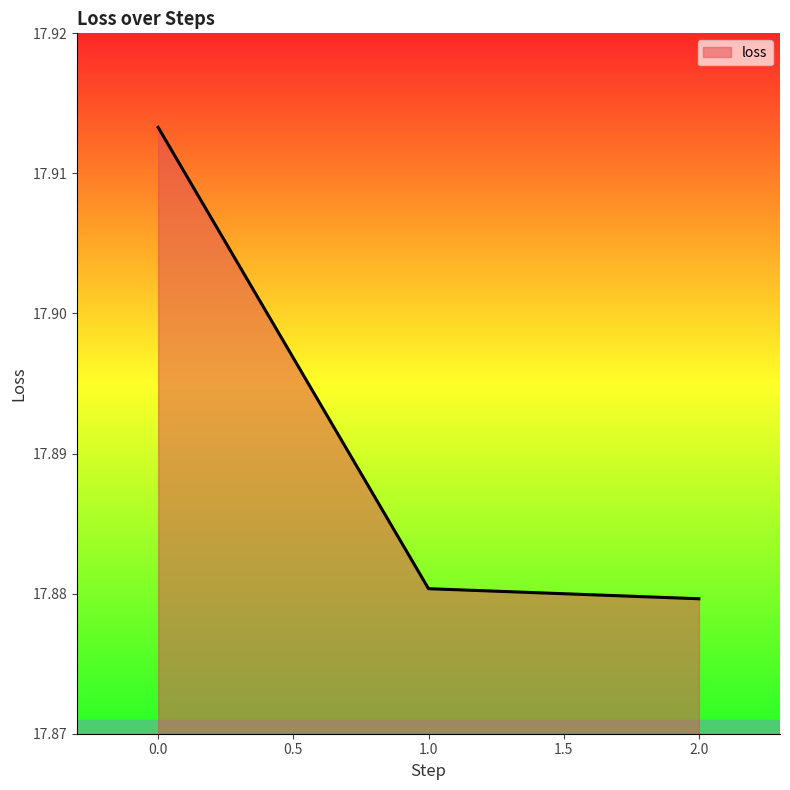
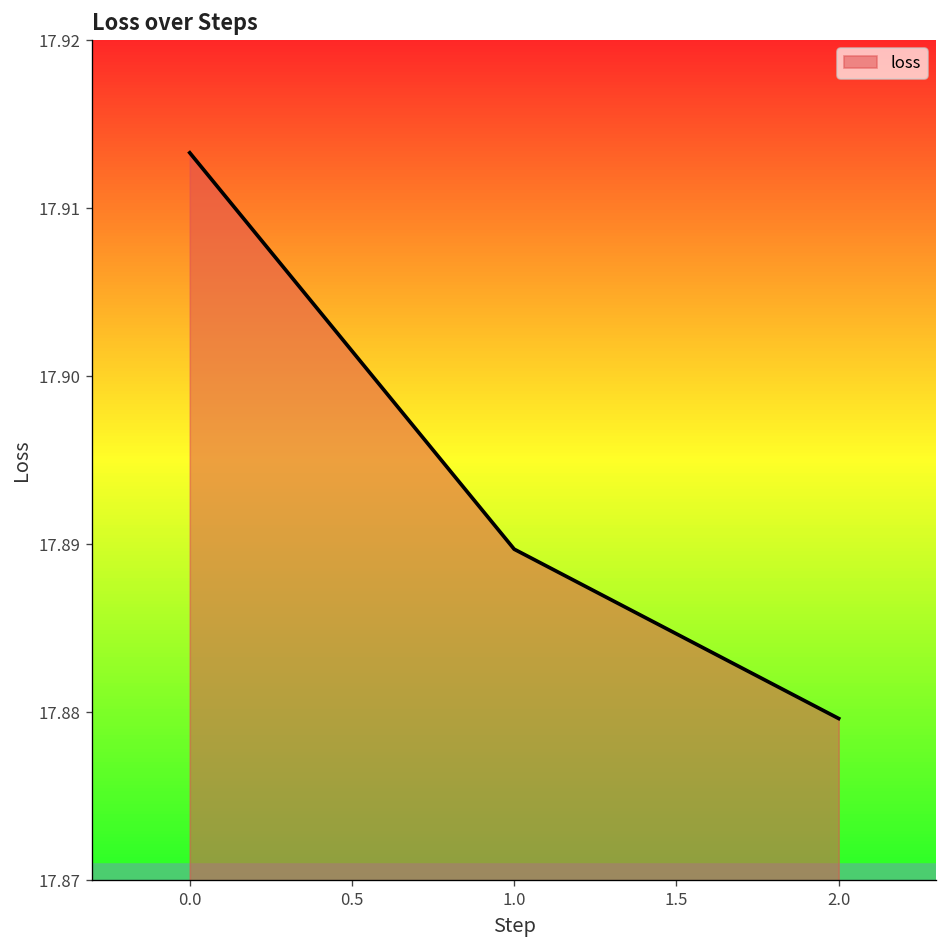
  {
    "0.0": 17.9133,
-   "1.0": 17.8804,
+   "1.0": 17.8897,
    "2.0": 17.8796
  }
